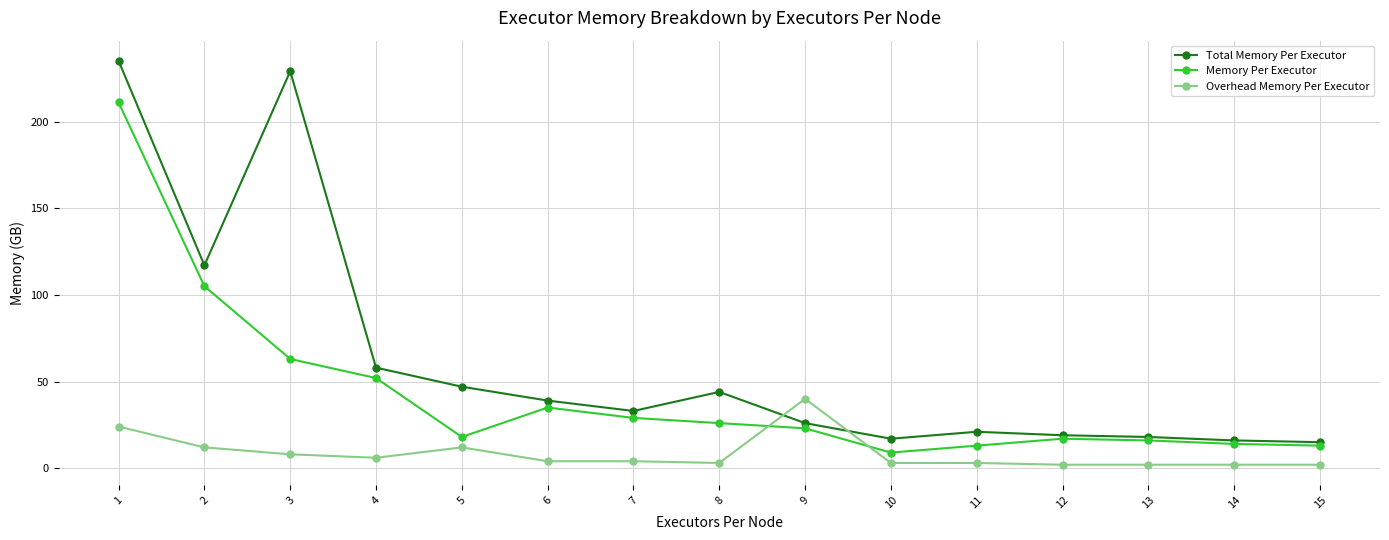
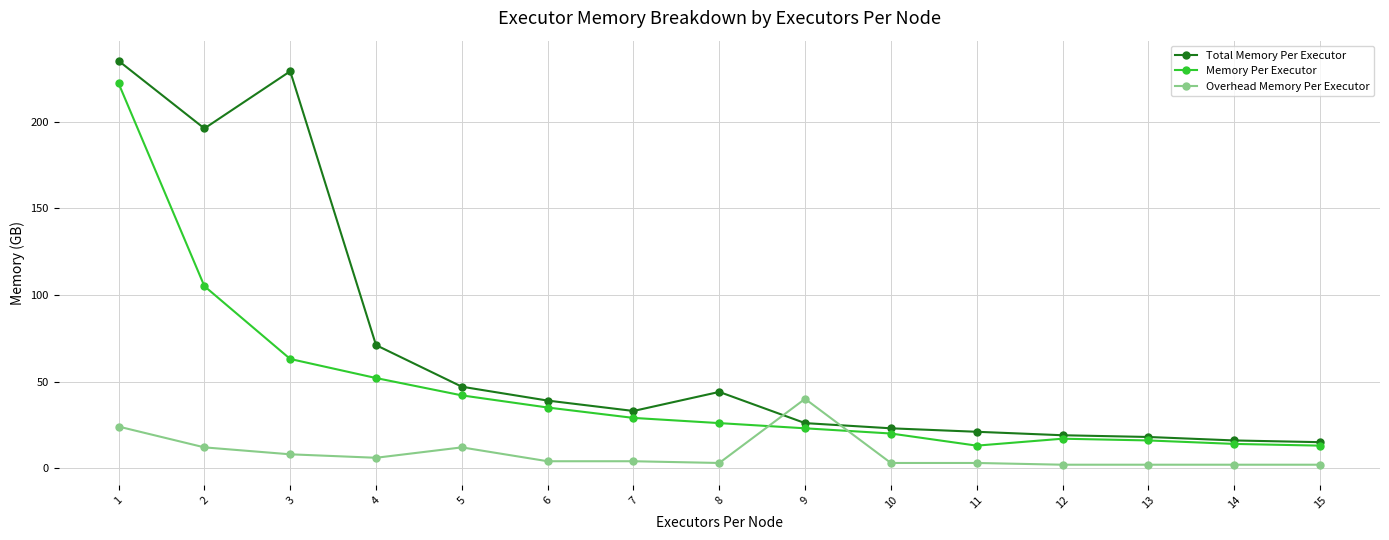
  {
    "Total Memory Per Executor": {
      "1": 235,
-     "2": 117,
+     "2": 196,
      "3": 229,
-     "4": 58,
+     "4": 71,
      "5": 47,
      "6": 39,
      "7": 33,
      "8": 44,
      "9": 26,
-     "10": 17,
+     "10": 23,
      "11": 21,
      "12": 19,
      "13": 18,
      "14": 16,
      "15": 15
    },
    "Memory Per Executor": {
-     "1": 211,
+     "1": 222,
      "2": 105,
      "3": 63,
      "4": 52,
-     "5": 18,
+     "5": 42,
      "6": 35,
      "7": 29,
      "8": 26,
      "9": 23,
-     "10": 9,
+     "10": 20,
      "11": 13,
      "12": 17,
      "13": 16,
      "14": 14,
      "15": 13
    },
    "Overhead Memory Per Executor": {
      "1": 24,
      "2": 12,
      "3": 8,
      "4": 6,
      "5": 12,
      "6": 4,
      "7": 4,
      "8": 3,
      "9": 40,
      "10": 3,
      "11": 3,
      "12": 2,
      "13": 2,
      "14": 2,
      "15": 2
    }
  }
